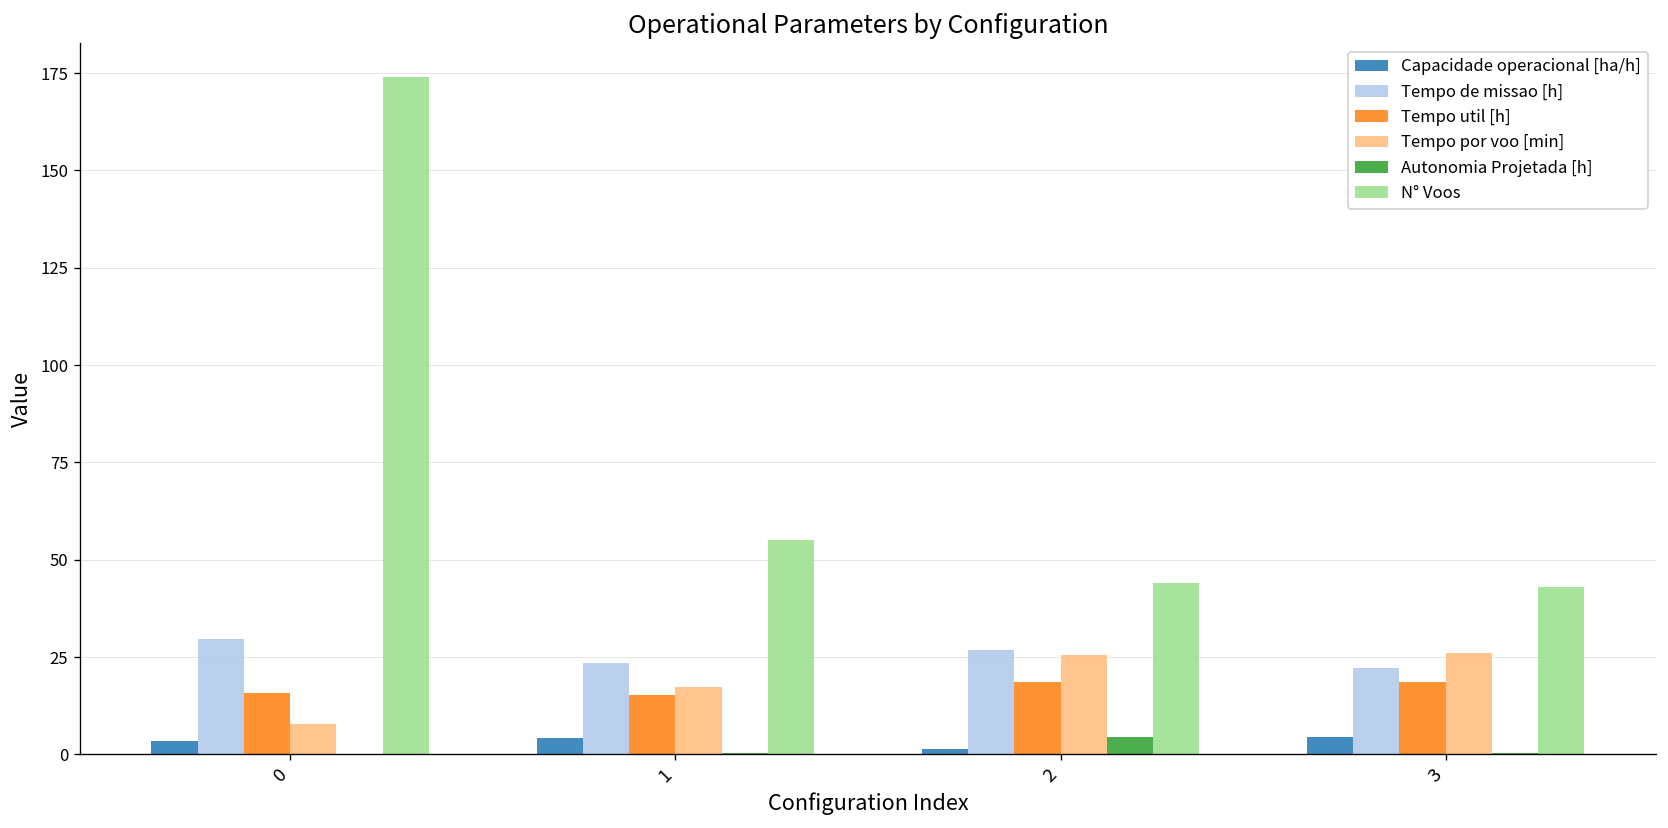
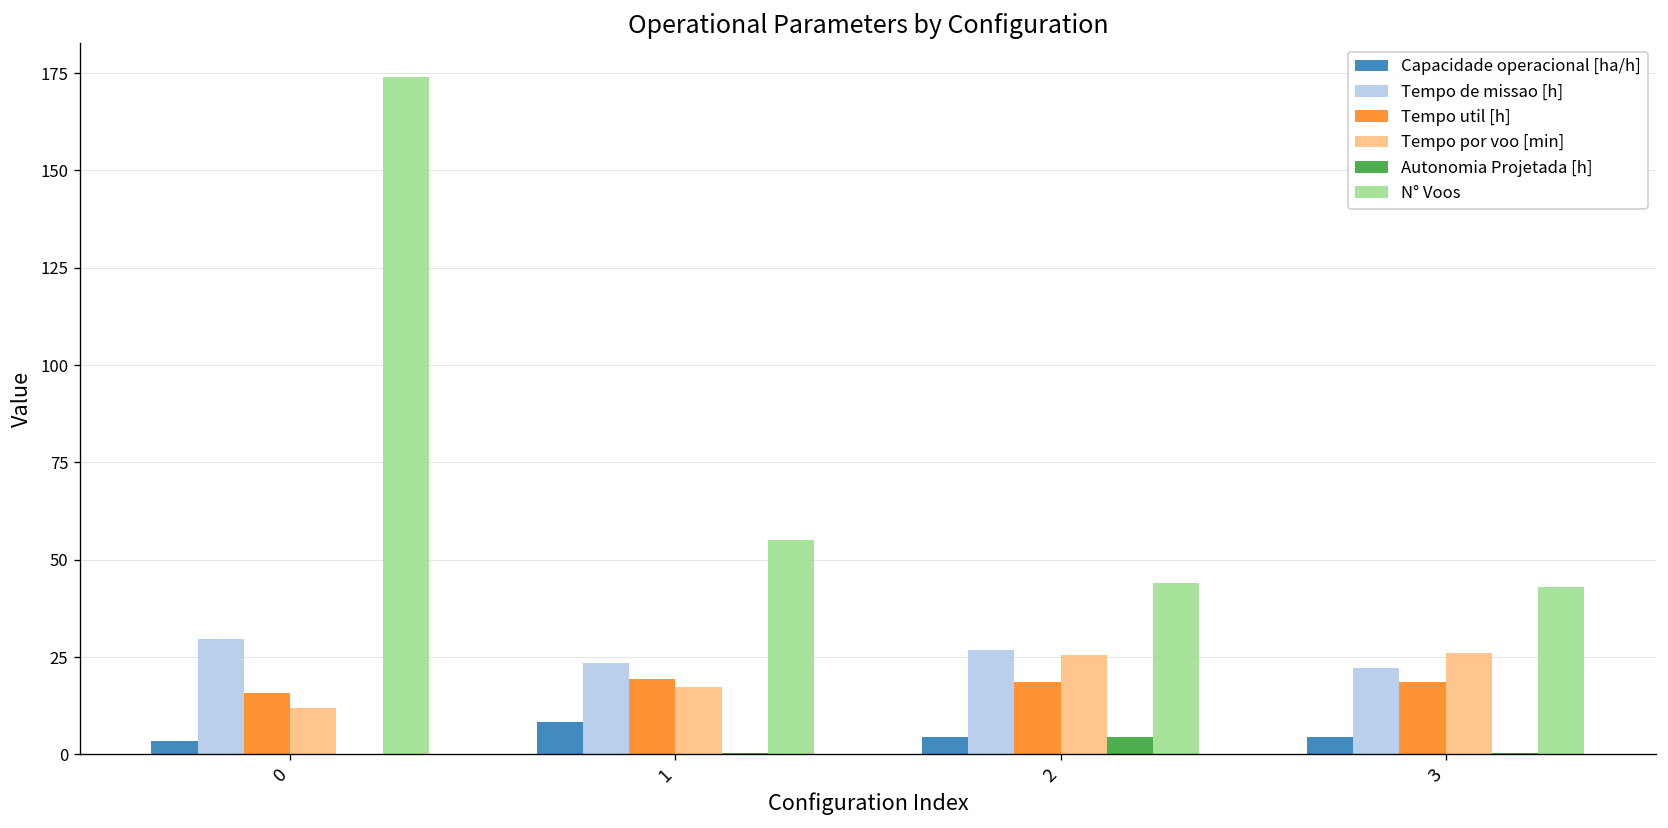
  {
    "Capacidade operacional [ha/h]": {
      "0": 3,
-     "1": 4,
-     "2": 1,
+     "1": 8,
+     "2": 5,
      "3": 5
    },
    "Tempo de missao [h]": {
      "0": 30,
      "1": 23,
      "2": 27,
      "3": 22
    },
    "Tempo util [h]": {
      "0": 16,
-     "1": 15,
+     "1": 19,
      "2": 19,
      "3": 19
    },
    "Tempo por voo [min]": {
-     "0": 8,
+     "0": 12,
      "1": 17,
      "2": 25,
      "3": 26
    },
    "Autonomia Projetada [h]": {
      "2": 5
    },
    "N° Voos": {
      "0": 174,
      "1": 55,
      "2": 44,
      "3": 43
    }
  }
